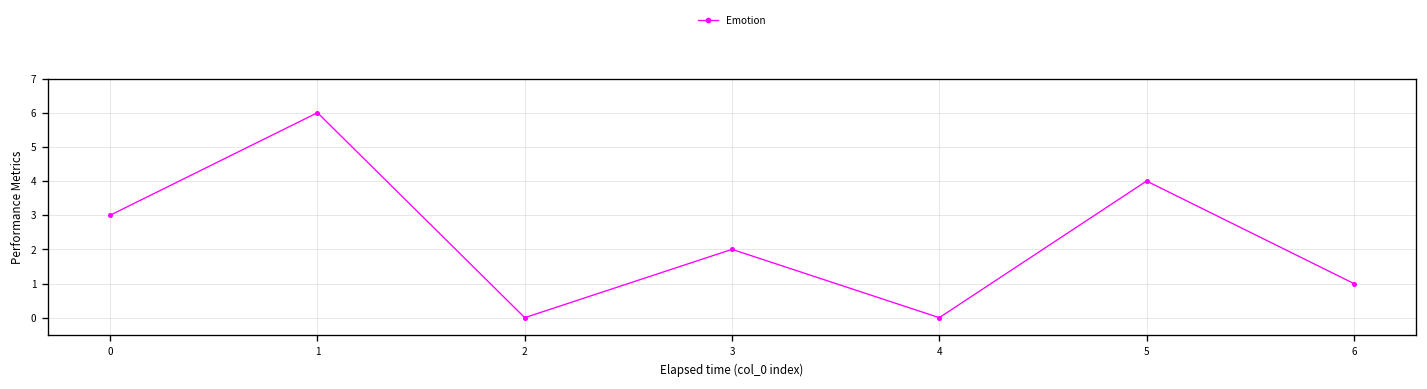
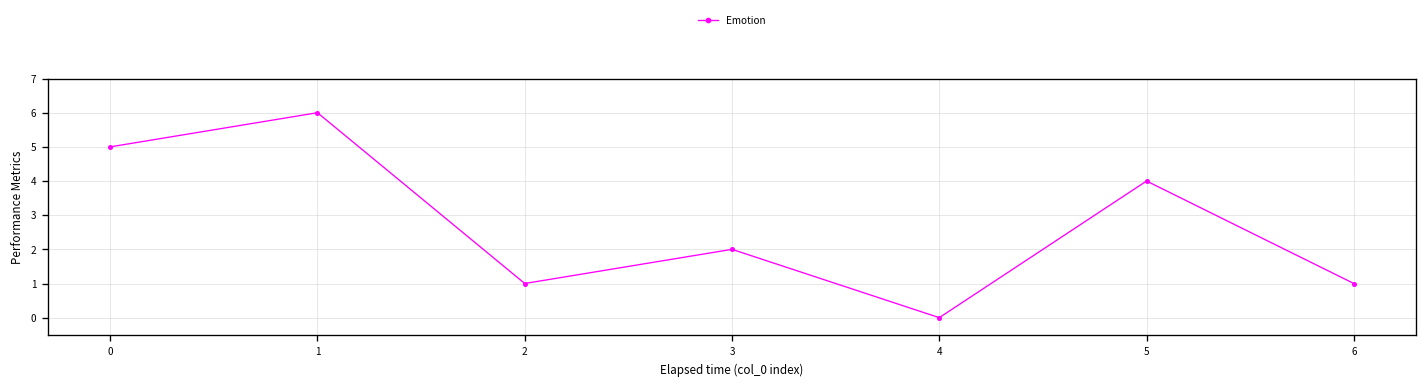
  {
-   "0": 3,
+   "0": 5,
    "1": 6,
-   "2": 0,
+   "2": 1,
    "3": 2,
    "4": 0,
    "5": 4,
    "6": 1
  }
